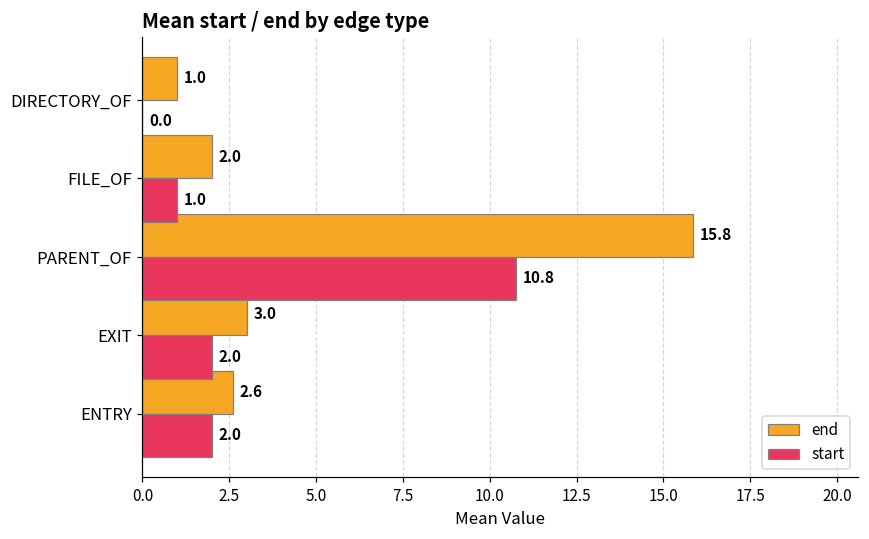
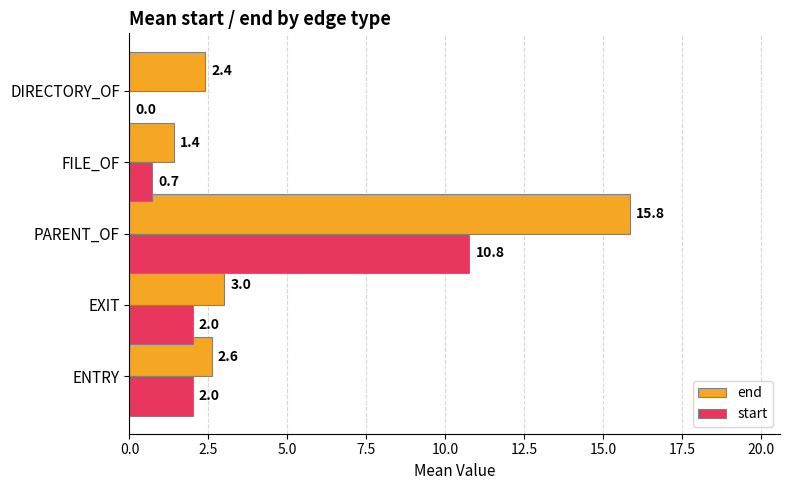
  {
    "end": {
-     "DIRECTORY_OF": 1.0,
-     "FILE_OF": 2.0,
+     "DIRECTORY_OF": 2.4,
+     "FILE_OF": 1.4,
      "PARENT_OF": 15.8,
      "EXIT": 3.0,
      "ENTRY": 2.6
    },
    "start": {
      "DIRECTORY_OF": 0.0,
-     "FILE_OF": 1.0,
+     "FILE_OF": 0.7,
      "PARENT_OF": 10.8,
      "EXIT": 2.0,
      "ENTRY": 2.0
    }
  }
